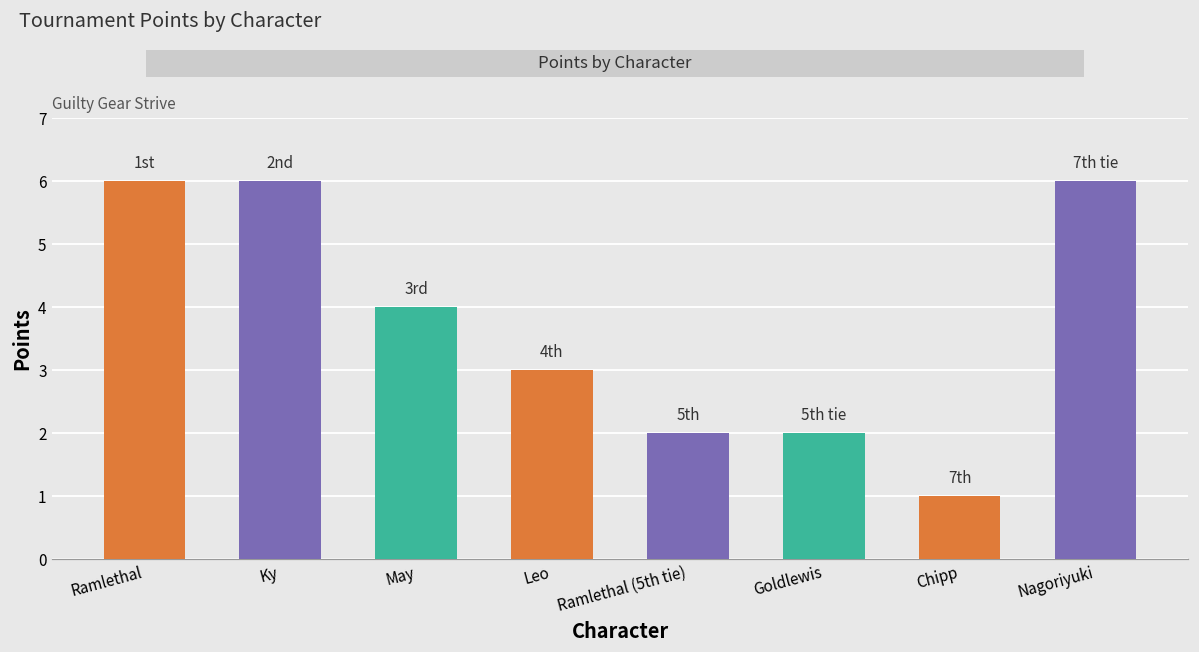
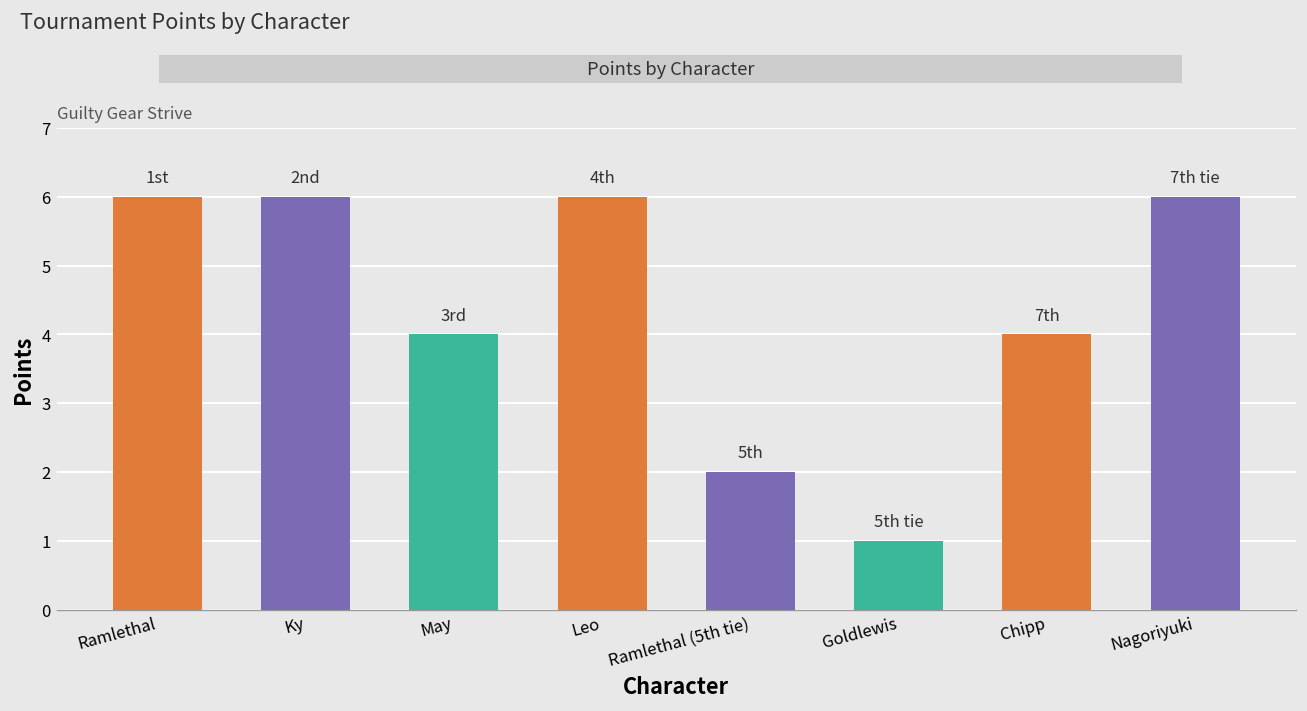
  {
-   "Leo": 3,
-   "Goldlewis": 2,
-   "Chipp": 1
+   "Leo": 6,
+   "Goldlewis": 1,
+   "Chipp": 4
  }
